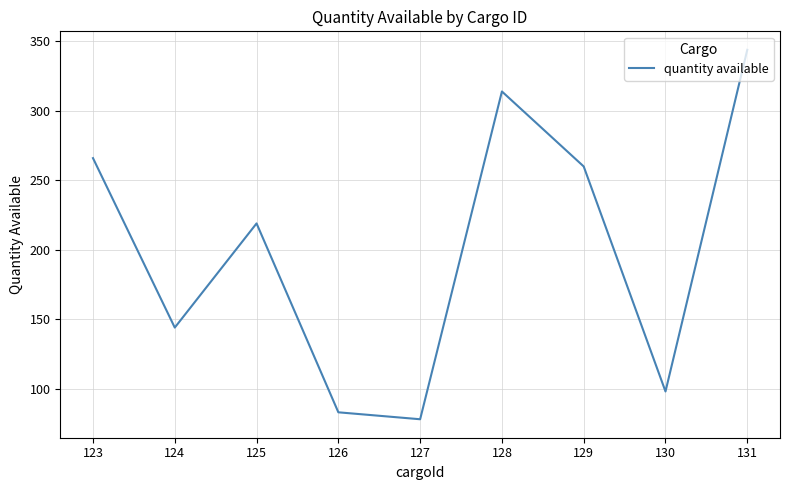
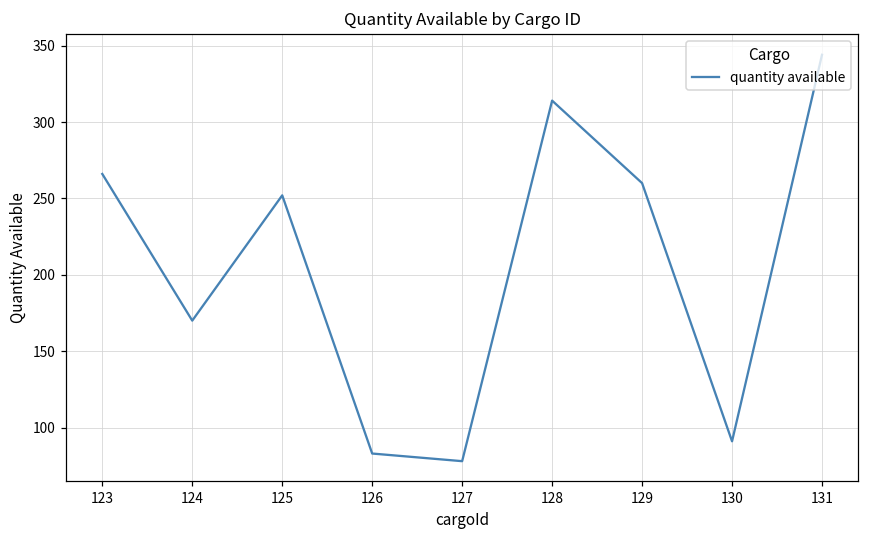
  {
    "123": 266,
-   "124": 144,
-   "125": 219,
+   "124": 170,
+   "125": 252,
    "126": 83,
    "127": 78,
    "128": 314,
    "129": 260,
-   "130": 98
+   "130": 91
  }
